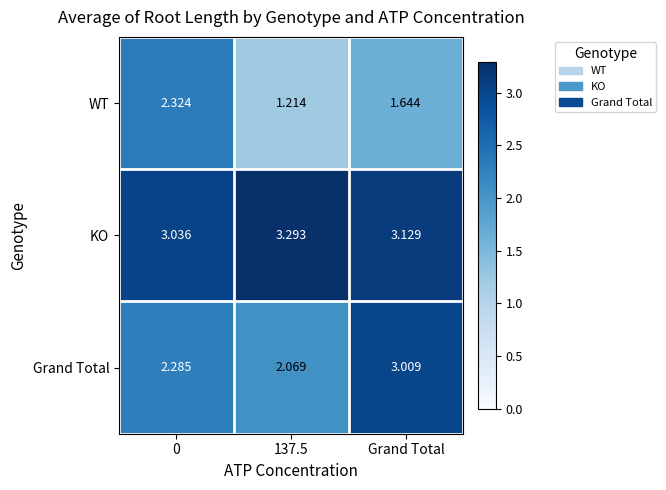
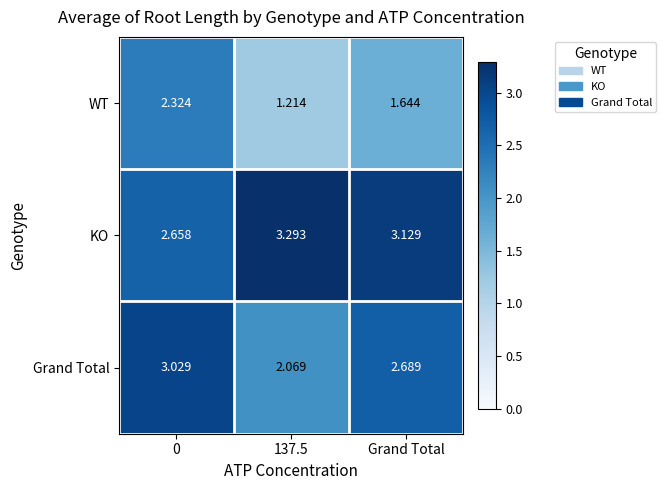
  {
    "WT": {
      "0": 2.324,
      "137.5": 1.214,
      "Grand Total": 1.644
    },
    "KO": {
-     "0": 3.036,
+     "0": 2.658,
      "137.5": 3.293,
      "Grand Total": 3.129
    },
    "Grand Total": {
-     "0": 2.285,
+     "0": 3.029,
      "137.5": 2.069,
-     "Grand Total": 3.009
+     "Grand Total": 2.689
    }
  }
